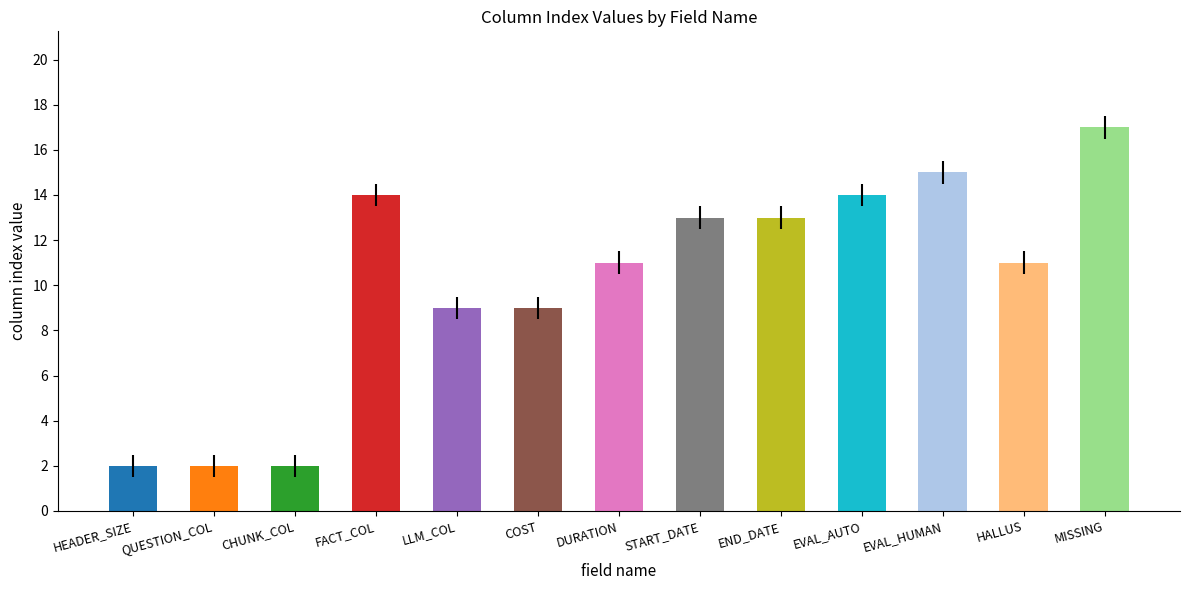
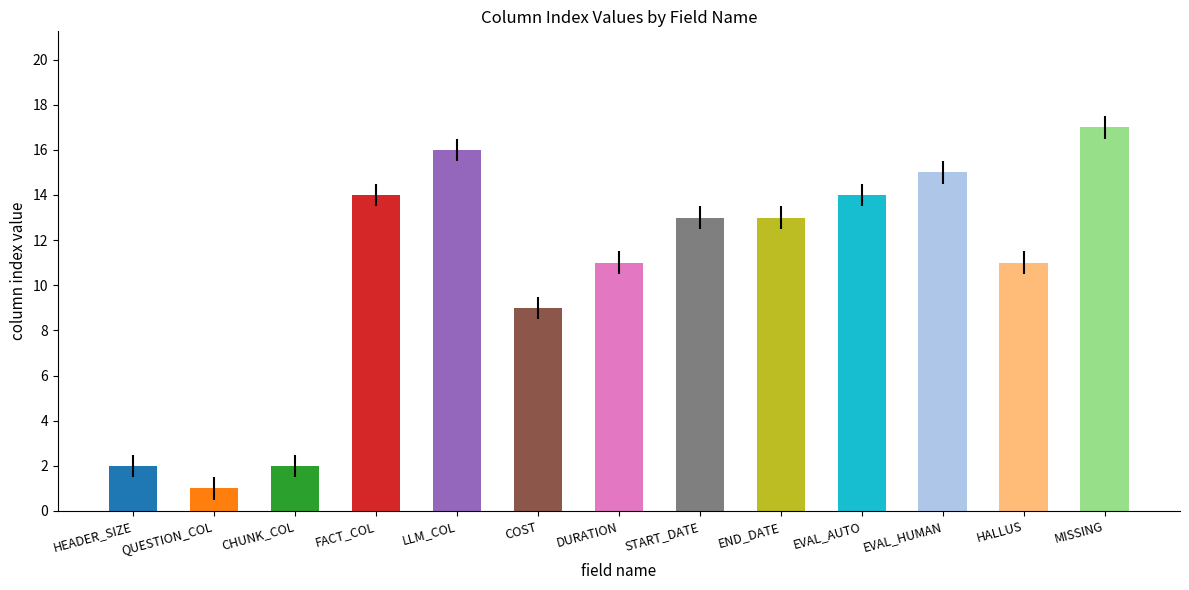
  {
    "HEADER_SIZE": 2,
-   "QUESTION_COL": 2,
+   "QUESTION_COL": 1,
    "CHUNK_COL": 2,
    "FACT_COL": 14,
-   "LLM_COL": 9,
+   "LLM_COL": 16,
    "COST": 9,
    "DURATION": 11,
    "START_DATE": 13,
    "END_DATE": 13,
    "EVAL_AUTO": 14,
    "EVAL_HUMAN": 15,
    "HALLUS": 11,
    "MISSING": 17
  }
